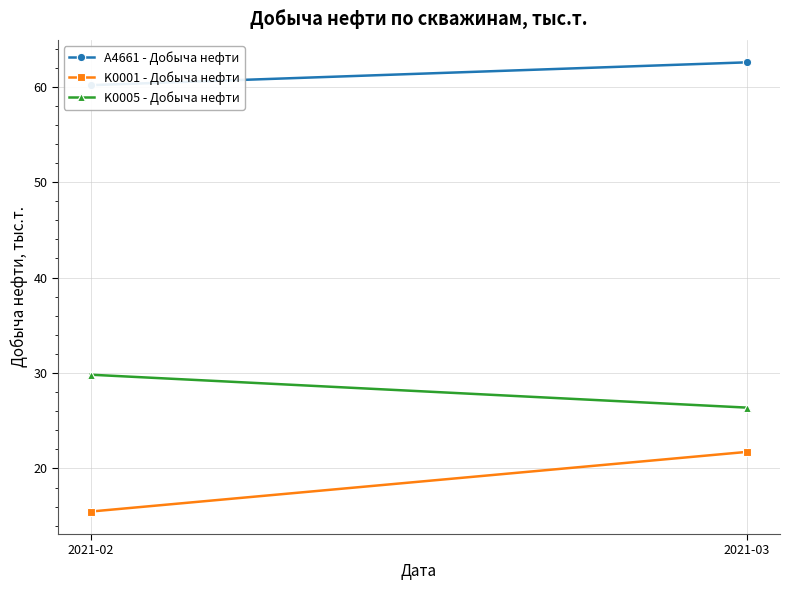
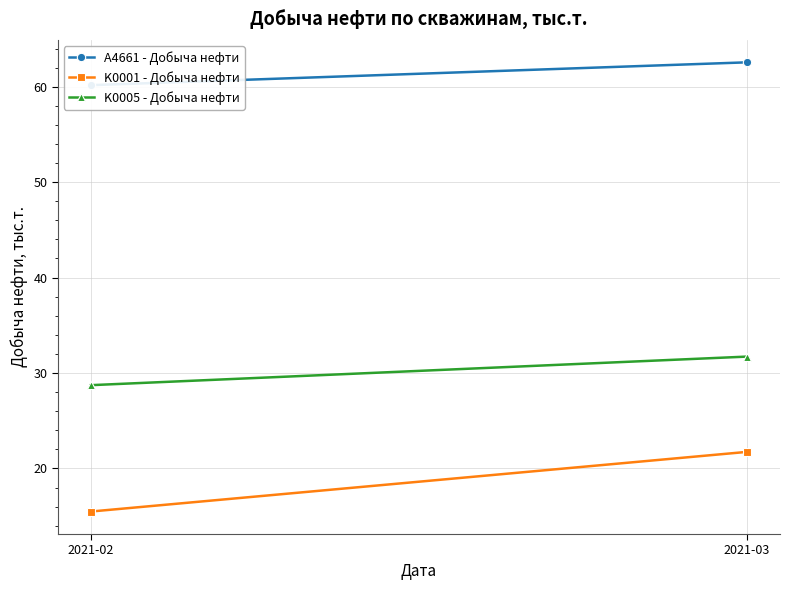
  {
    "A4661 - Добыча нефти": {
      "2021-03": 63
    },
    "K0001 - Добыча нефти": {
      "2021-02": 15,
      "2021-03": 22
    },
    "K0005 - Добыча нефти": {
-     "2021-02": 30,
-     "2021-03": 26
+     "2021-02": 29,
+     "2021-03": 32
    }
  }
